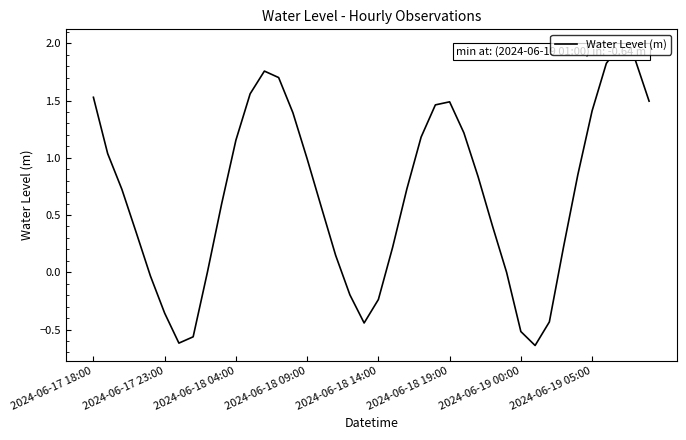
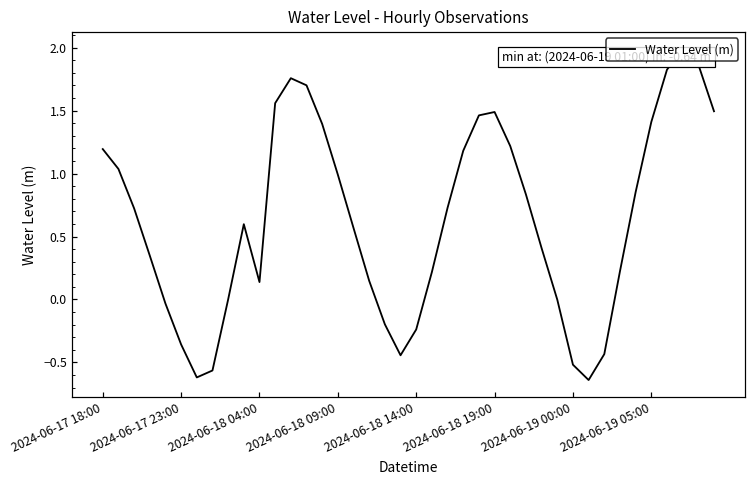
  {
-   "2024-06-17 18:00": 1.53,
+   "2024-06-17 18:00": 1.19,
    "2024-06-17 23:00": -0.36,
-   "2024-06-18 04:00": 1.15,
+   "2024-06-18 04:00": 0.14,
    "2024-06-18 09:00": 0.99,
    "2024-06-18 14:00": -0.24,
    "2024-06-18 19:00": 1.49,
    "2024-06-19 00:00": -0.52,
    "2024-06-19 05:00": 1.41
  }
